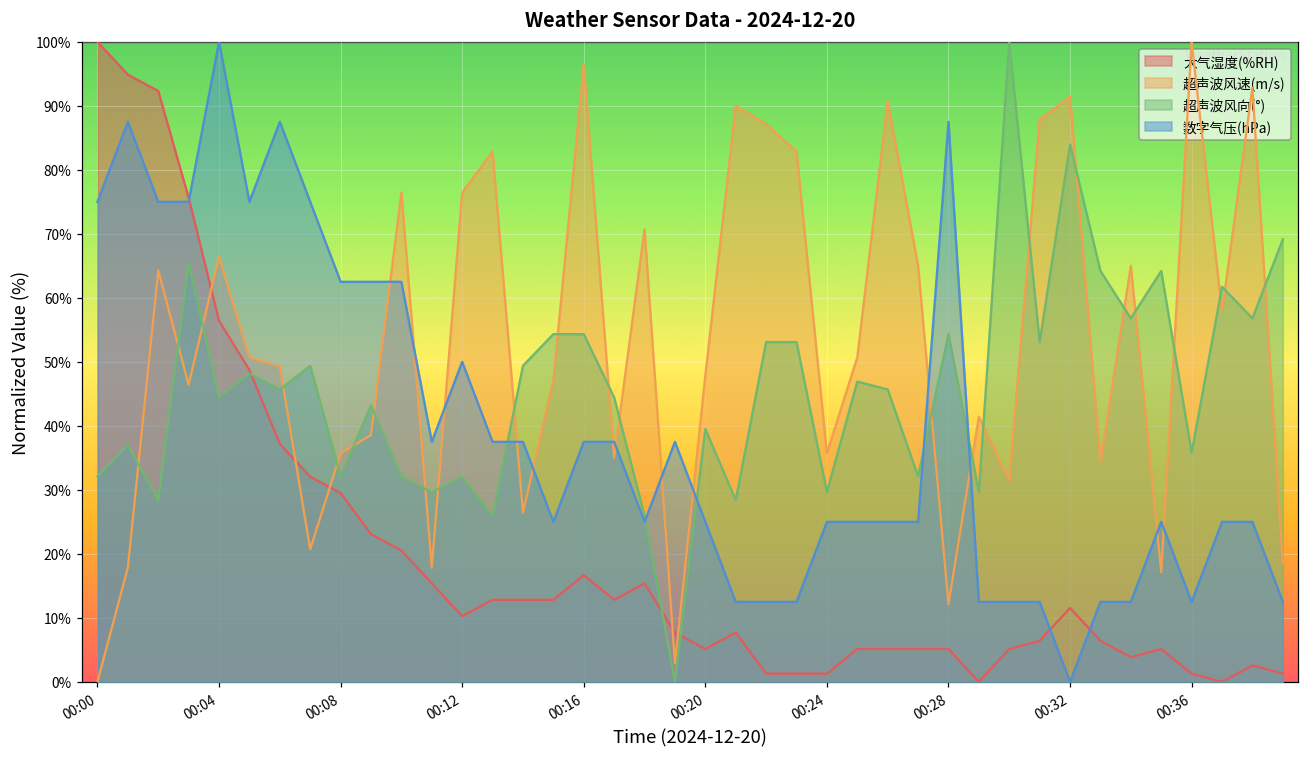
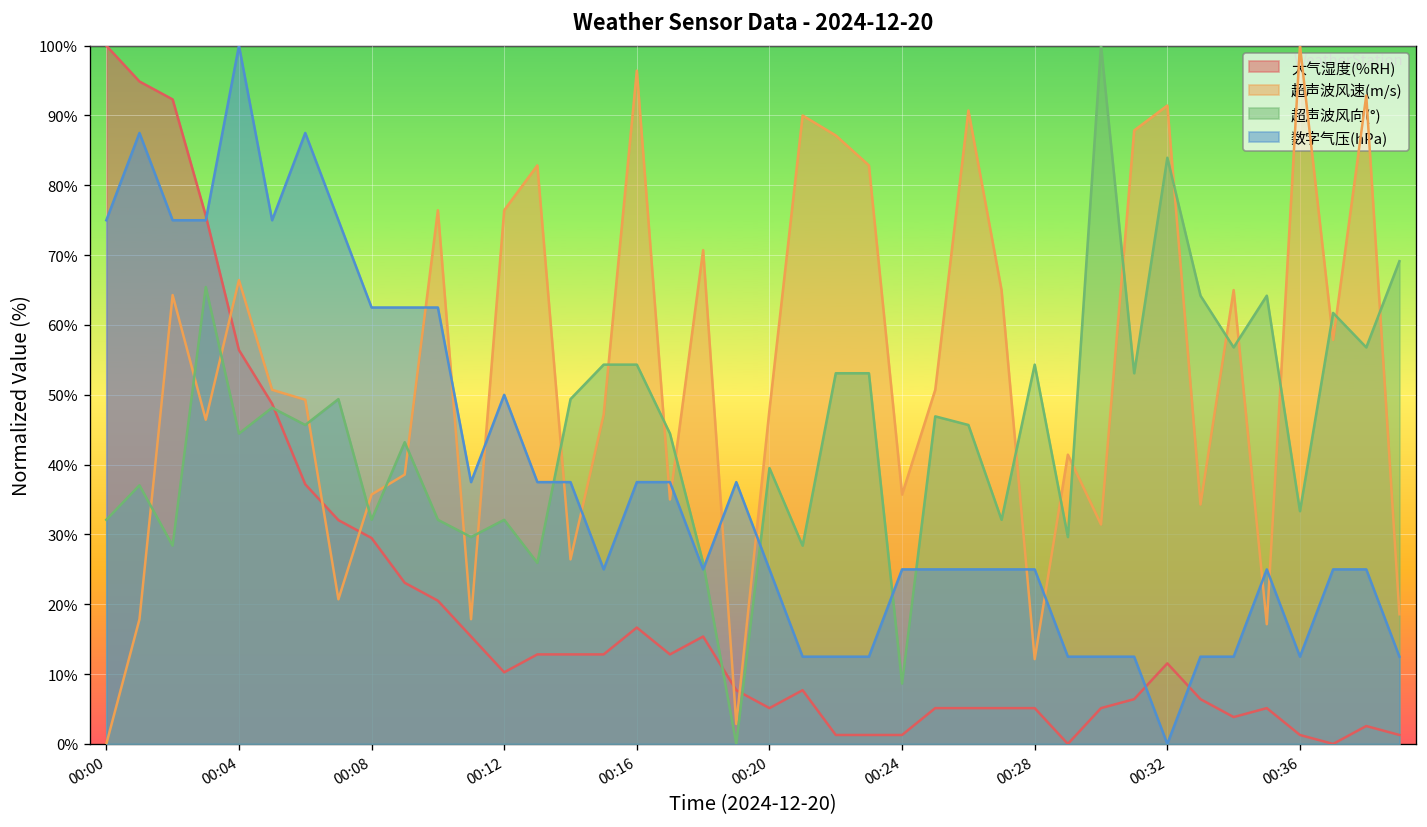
  {
    "超声波风向(°)": {
      "00:00": "32%",
      "00:04": "44%",
      "00:08": "32%",
      "00:12": "32%",
      "00:16": "54%",
      "00:20": "40%",
-     "00:24": "30%",
+     "00:24": "9%",
      "00:28": "54%",
      "00:32": "84%",
-     "00:36": "36%"
+     "00:36": "33%"
    },
    "数字气压(hPa)": {
      "00:00": "75%",
      "00:04": "100%",
      "00:08": "63%",
      "00:12": "50%",
      "00:16": "37%",
      "00:20": "25%",
      "00:24": "25%",
-     "00:28": "87%",
+     "00:28": "25%",
      "00:32": "0%",
      "00:36": "12%"
    }
  }
